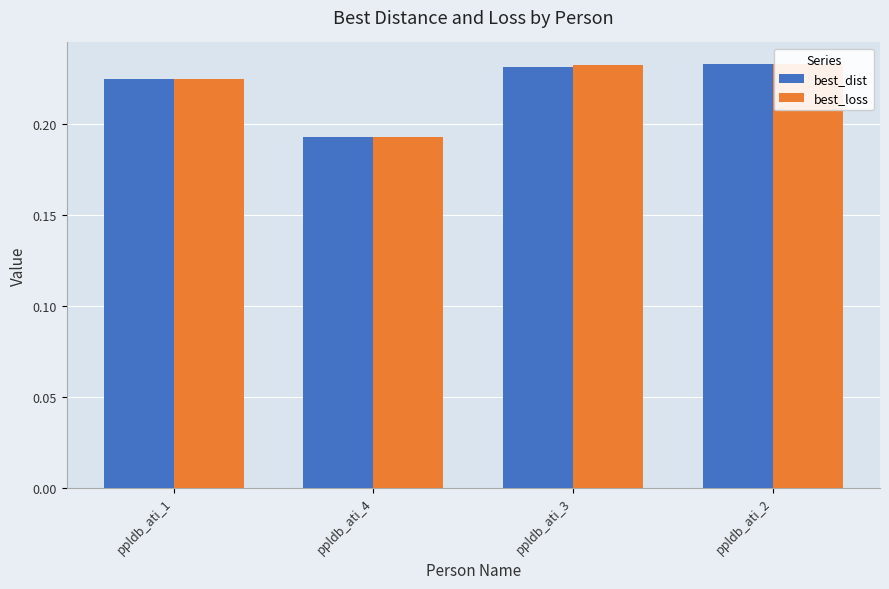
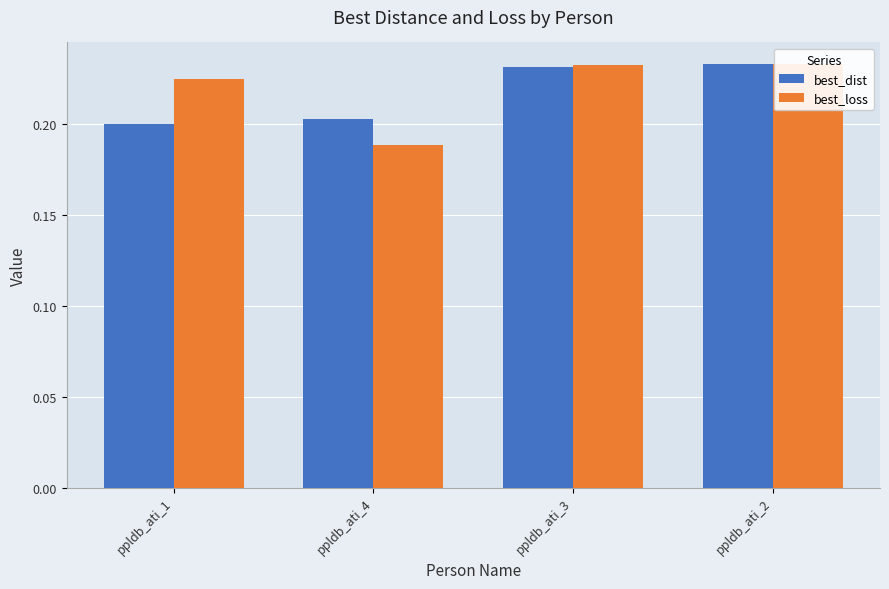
  {
    "best_dist": {
-     "ppldb_ati_1": 0.225,
-     "ppldb_ati_4": 0.193,
+     "ppldb_ati_1": 0.200,
+     "ppldb_ati_4": 0.203,
      "ppldb_ati_3": 0.232,
      "ppldb_ati_2": 0.233
    },
    "best_loss": {
      "ppldb_ati_1": 0.225,
-     "ppldb_ati_4": 0.193,
+     "ppldb_ati_4": 0.189,
      "ppldb_ati_3": 0.232
    }
  }
